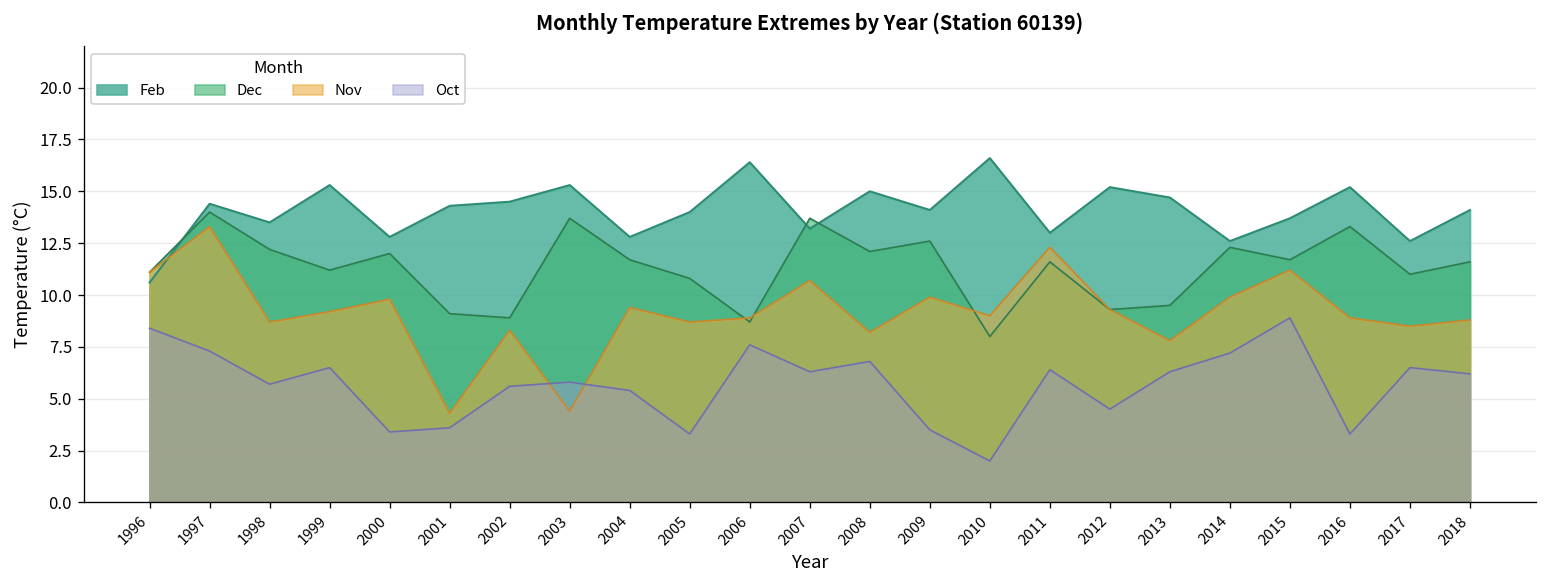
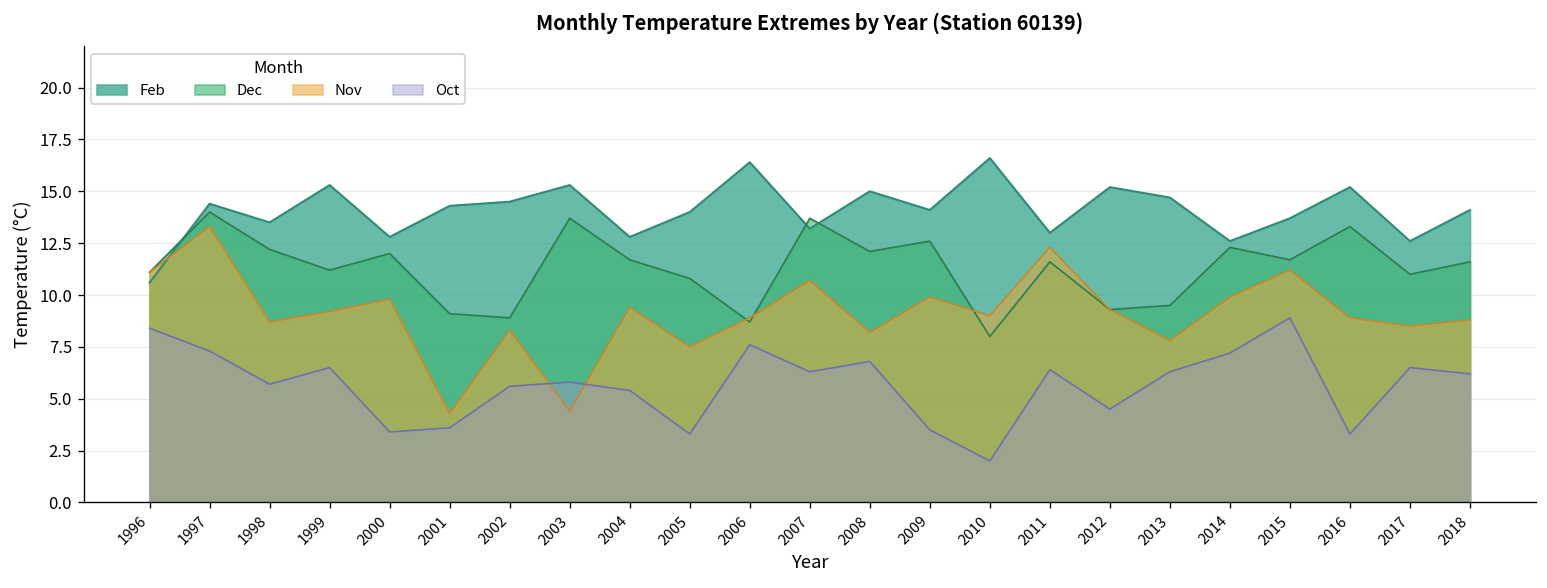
  {
    "Nov": {
      "1997": 13.3,
      "1998": 8.7,
      "1999": 9.2,
      "2000": 9.8,
      "2001": 4.3,
      "2002": 8.3,
      "2003": 4.4,
      "2004": 9.4,
-     "2005": 8.7,
+     "2005": 7.5,
      "2006": 8.9,
      "2007": 10.7,
      "2008": 8.2,
      "2009": 9.9,
      "2010": 9.0,
      "2011": 12.3,
      "2013": 7.8,
      "2014": 9.9,
      "2015": 11.2,
      "2016": 8.9,
      "2017": 8.5,
      "2018": 8.8
    },
    "Oct": {
      "1996": 8.4,
      "1997": 7.3,
      "1998": 5.7,
      "1999": 6.5,
      "2000": 3.4,
      "2001": 3.6,
      "2002": 5.6,
      "2003": 5.8,
      "2004": 5.4,
      "2005": 3.3,
      "2006": 7.6,
      "2007": 6.3,
      "2008": 6.8,
      "2009": 3.5,
      "2010": 2.0,
      "2011": 6.4,
      "2012": 4.5,
      "2013": 6.3,
      "2014": 7.2,
      "2015": 8.9,
      "2016": 3.3,
      "2017": 6.5,
      "2018": 6.2
    }
  }
